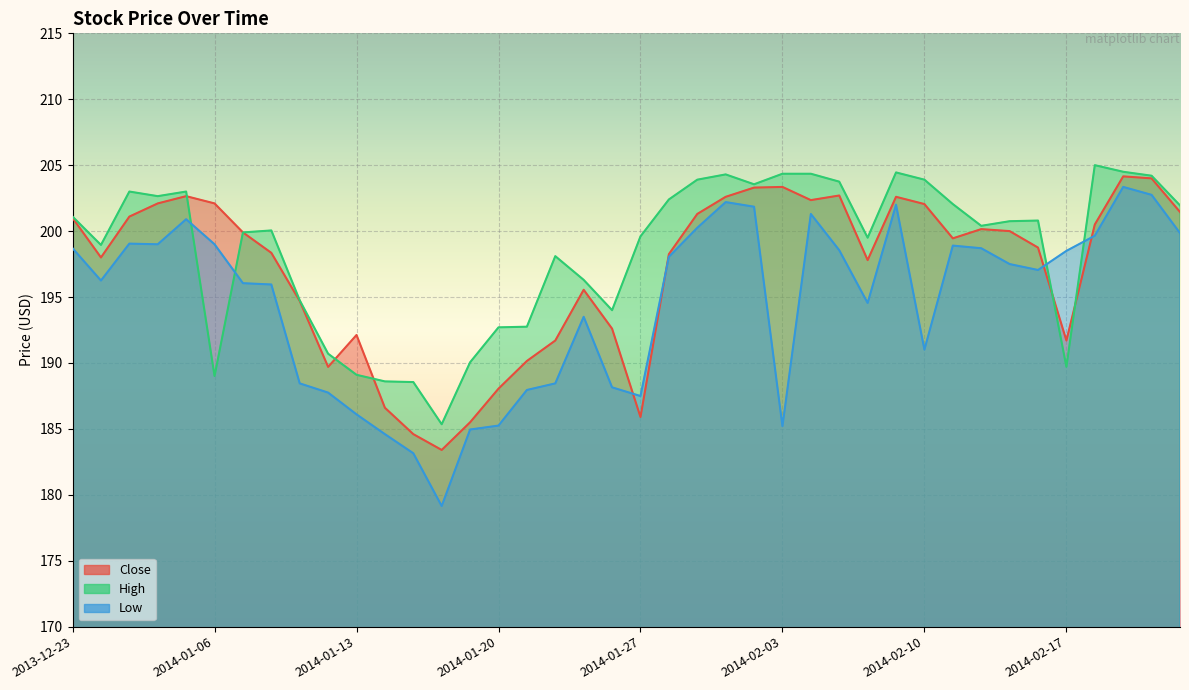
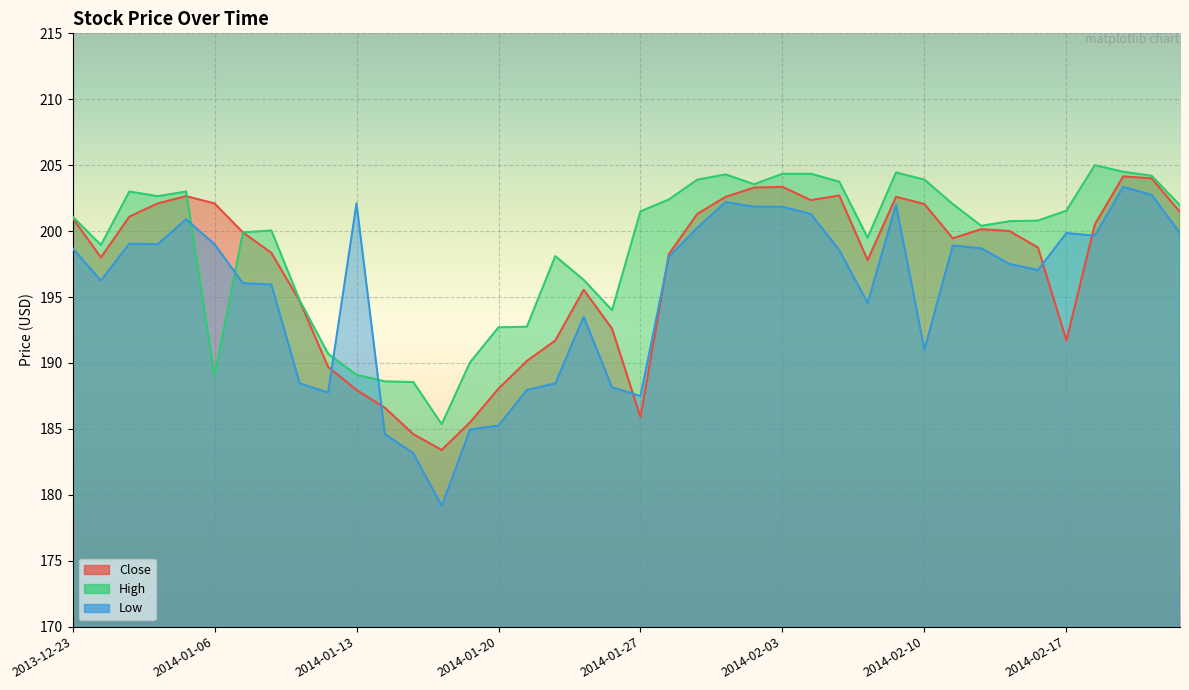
  {
    "Close": {
      "2014-01-06": 202.1,
-     "2014-01-13": 192.1,
+     "2014-01-13": 188.0,
      "2014-01-20": 188.1,
      "2014-01-27": 185.9,
      "2014-02-03": 203.4,
      "2014-02-10": 202.1,
      "2014-02-17": 191.7
    },
    "High": {
      "2014-01-06": 189.0,
      "2014-01-13": 189.1,
      "2014-01-20": 192.7,
-     "2014-01-27": 199.6,
+     "2014-01-27": 201.5,
      "2014-02-03": 204.4,
      "2014-02-10": 203.9,
-     "2014-02-17": 189.7
+     "2014-02-17": 201.6
    },
    "Low": {
      "2013-12-23": 198.7,
      "2014-01-06": 199.0,
-     "2014-01-13": 186.1,
+     "2014-01-13": 202.1,
      "2014-01-20": 185.3,
      "2014-01-27": 187.5,
-     "2014-02-03": 185.2,
+     "2014-02-03": 201.9,
      "2014-02-10": 191.0,
-     "2014-02-17": 198.5
+     "2014-02-17": 199.9
    }
  }
